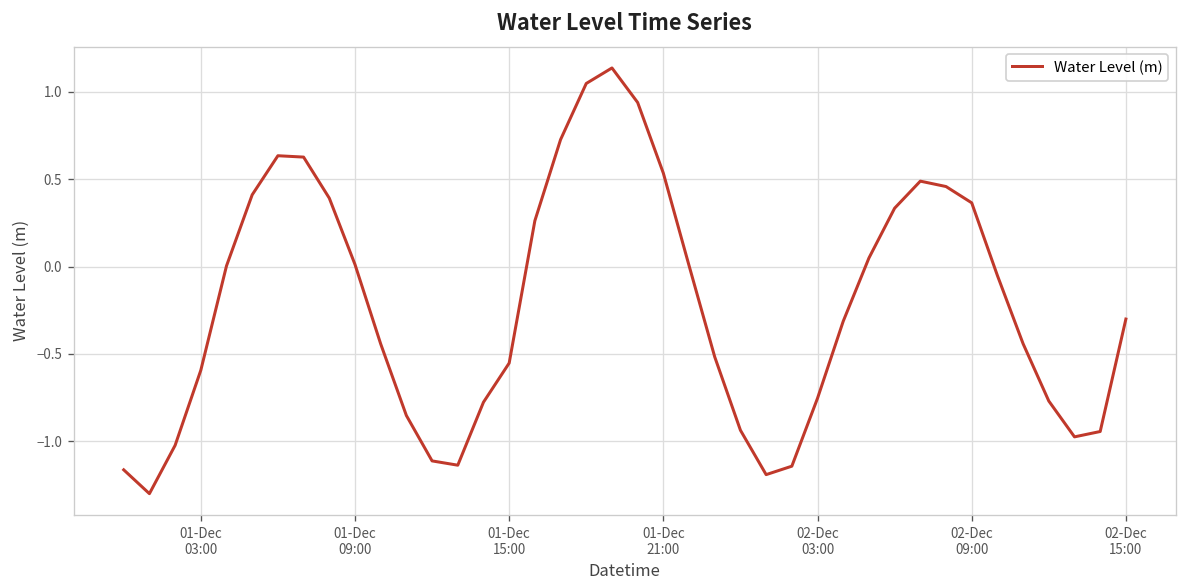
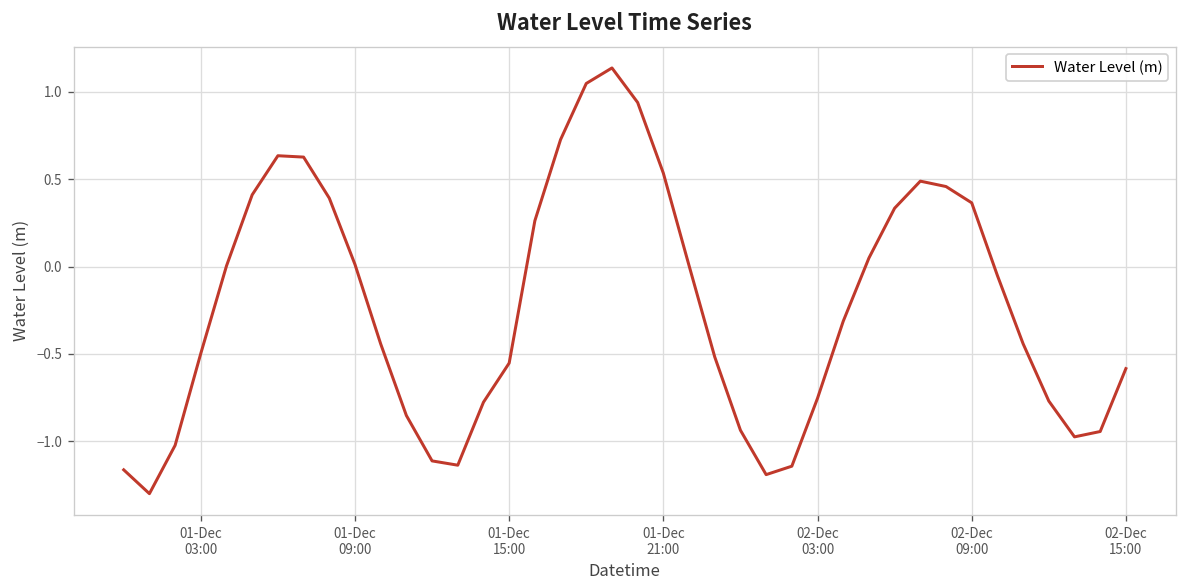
  {
-   "01-Dec 03:00": -0.59,
+   "01-Dec 03:00": -0.50,
    "01-Dec 09:00": 0.01,
    "01-Dec 15:00": -0.55,
    "01-Dec 21:00": 0.53,
    "02-Dec 03:00": -0.75,
    "02-Dec 09:00": 0.36,
-   "02-Dec 15:00": -0.30
+   "02-Dec 15:00": -0.58
  }
